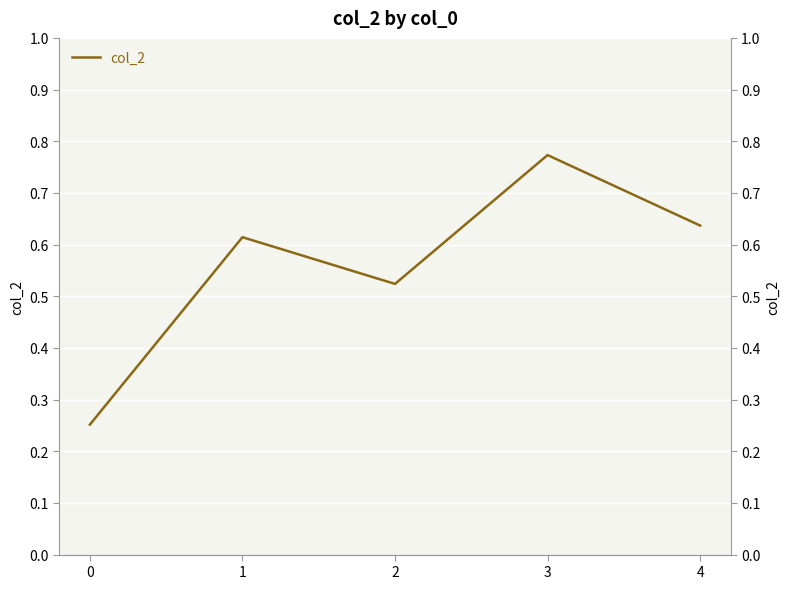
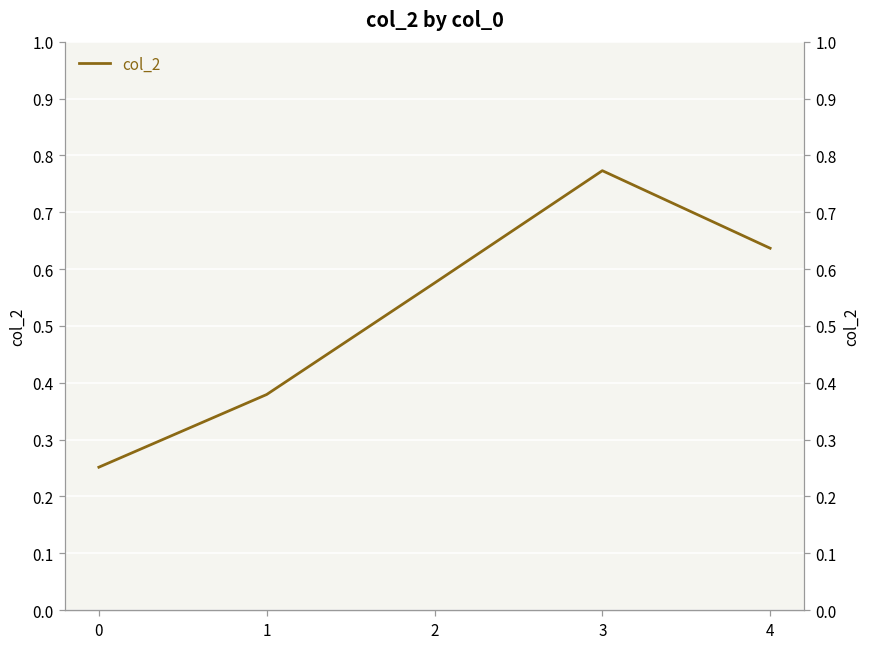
  {
    "0": 0.25,
-   "1": 0.61,
-   "2": 0.52,
+   "1": 0.38,
+   "2": 0.58,
    "3": 0.77,
    "4": 0.64
  }
